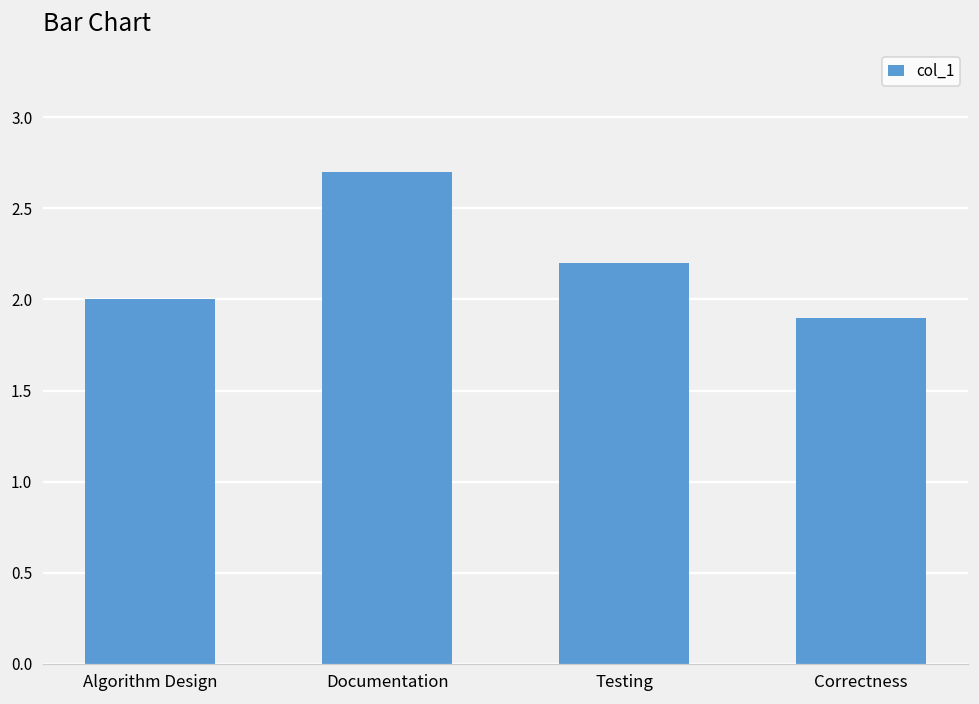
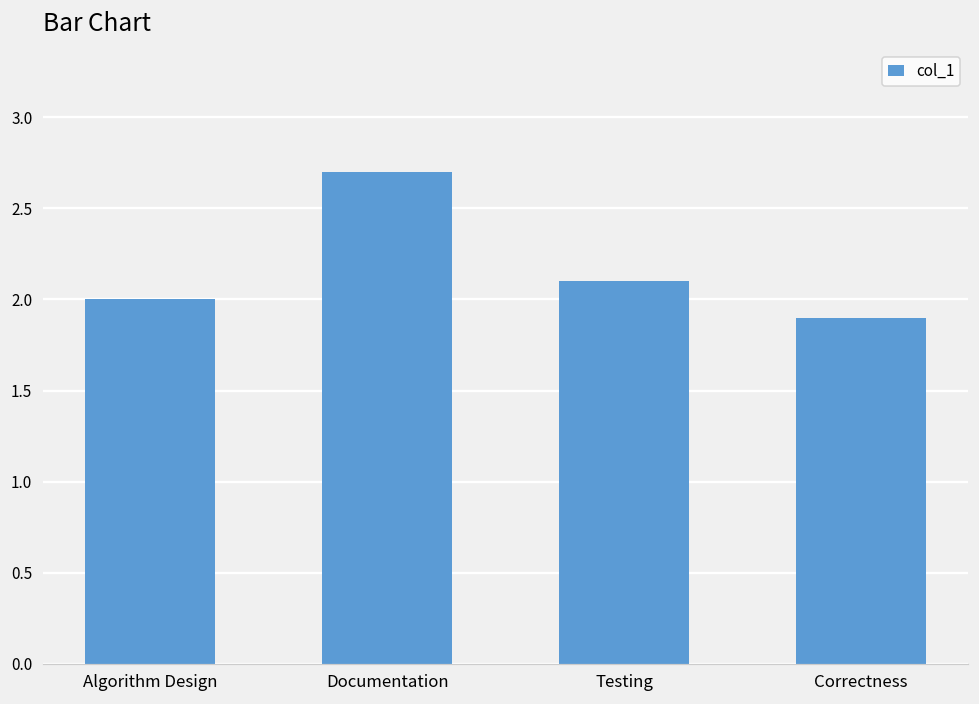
  {
    "Algorithm Design": 2.0,
    "Documentation": 2.7,
-   "Testing": 2.2,
+   "Testing": 2.1,
    "Correctness": 1.9
  }
